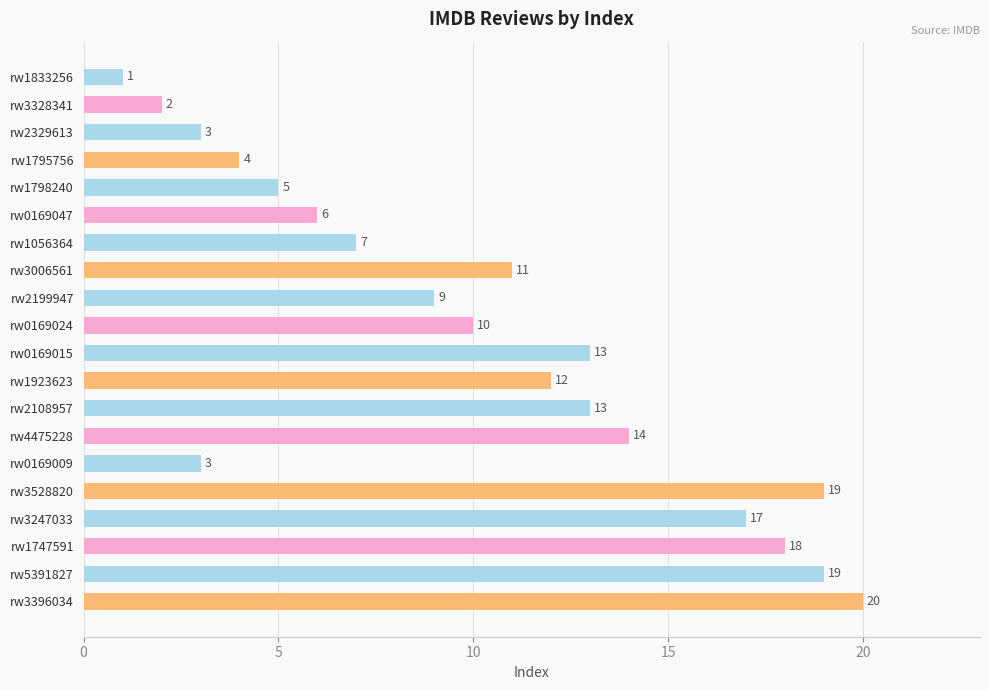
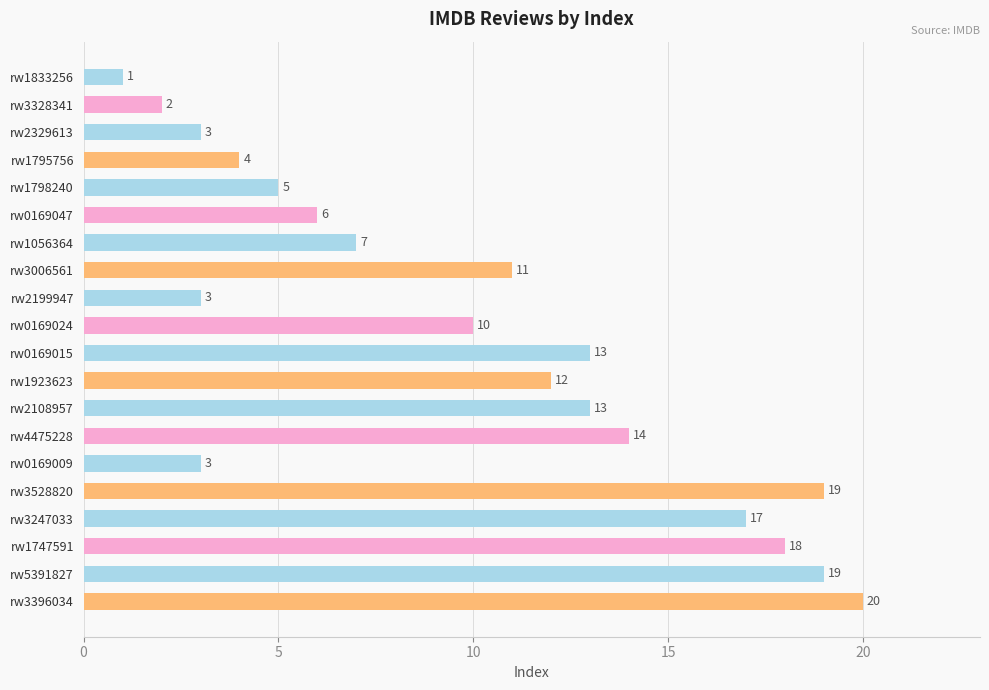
  {
    "rw1833256": 1,
    "rw3328341": 2,
    "rw2329613": 3,
    "rw1795756": 4,
    "rw1798240": 5,
    "rw0169047": 6,
    "rw1056364": 7,
    "rw3006561": 11,
-   "rw2199947": 9,
+   "rw2199947": 3,
    "rw0169024": 10,
    "rw0169015": 13,
    "rw1923623": 12,
    "rw2108957": 13,
    "rw4475228": 14,
    "rw0169009": 3,
    "rw3528820": 19,
    "rw3247033": 17,
    "rw1747591": 18,
    "rw5391827": 19,
    "rw3396034": 20
  }
